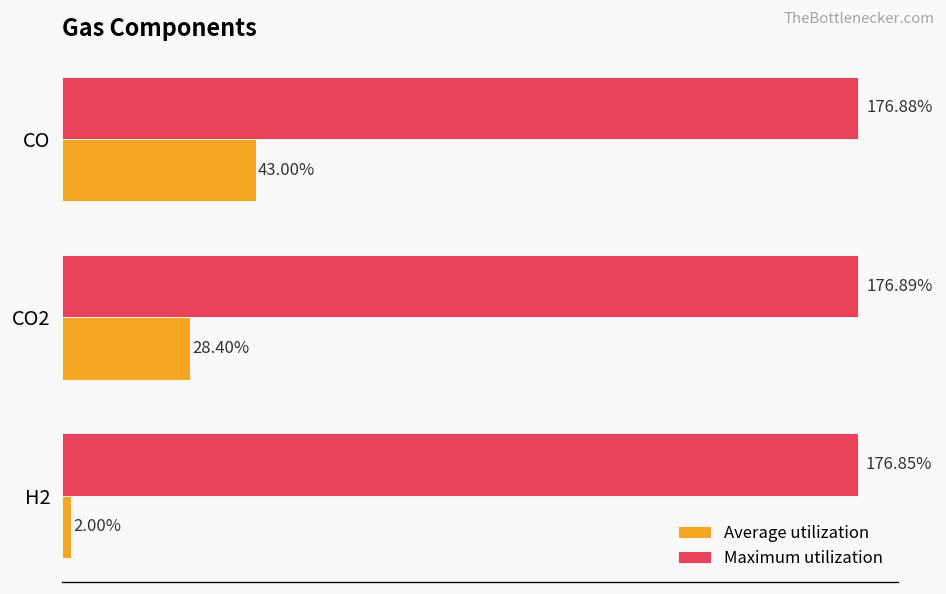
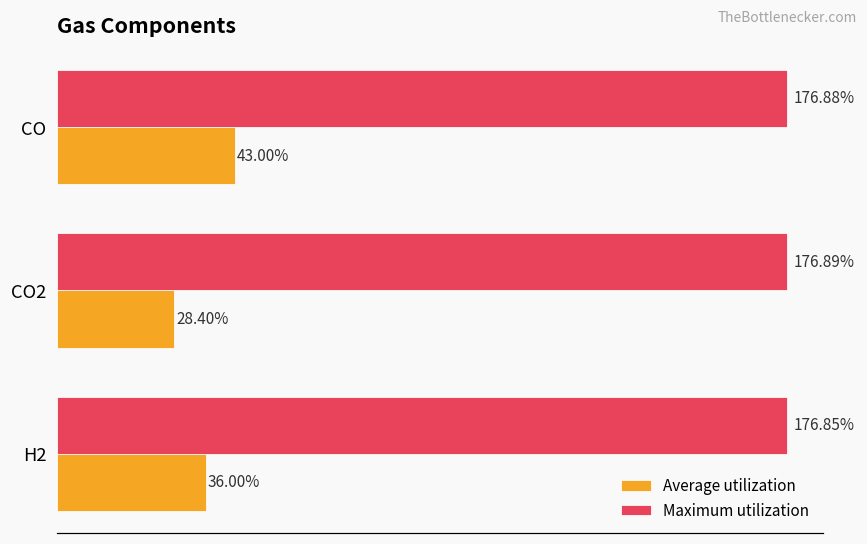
  {
    "Average utilization": {
      "CO": "43.00%",
      "CO2": "28.40%",
-     "H2": "2.00%"
+     "H2": "36.00%"
    },
    "Maximum utilization": {
      "CO": "176.88%",
      "CO2": "176.89%",
      "H2": "176.85%"
    }
  }
